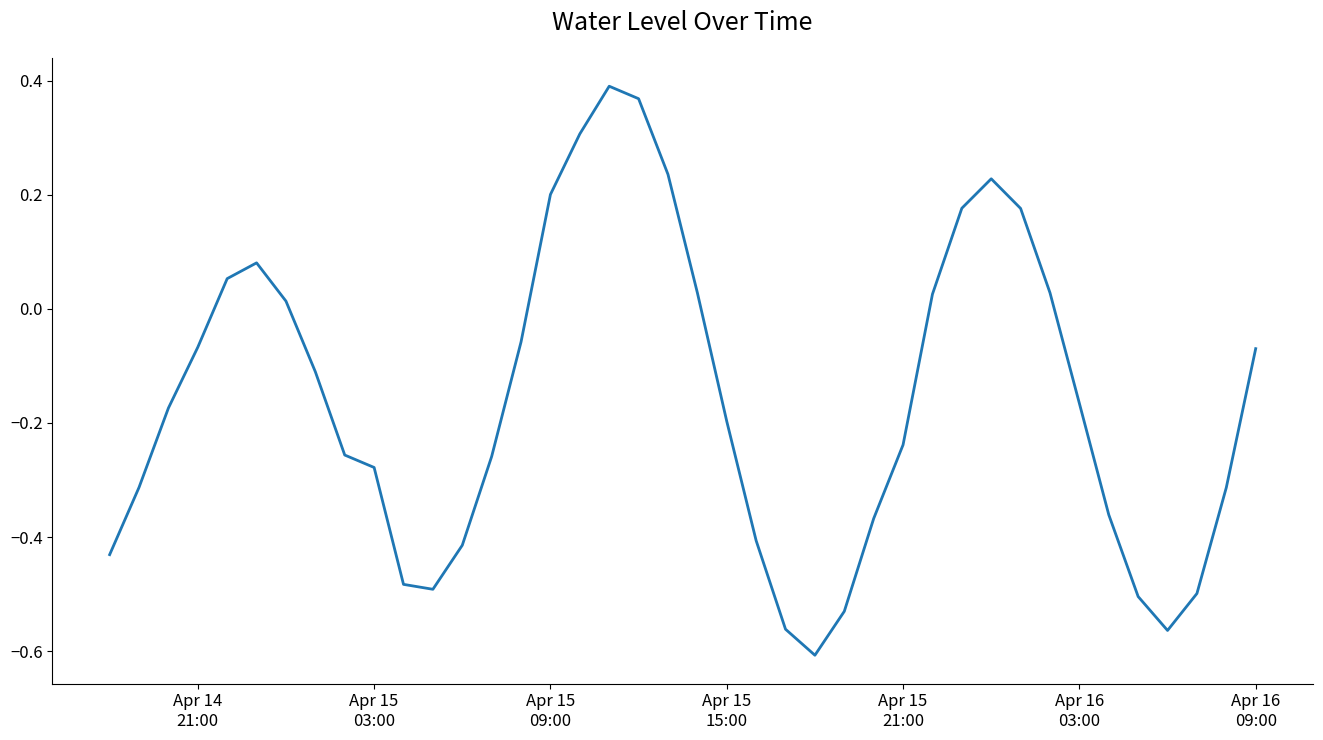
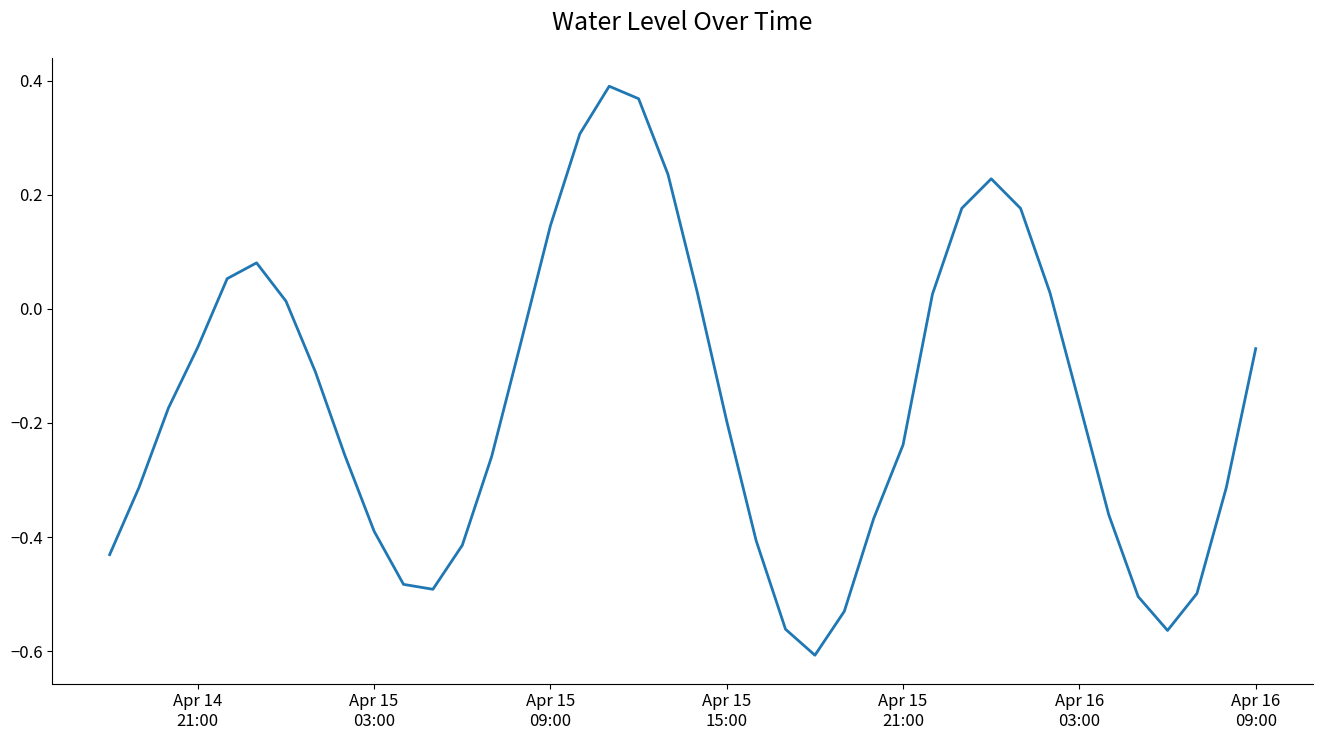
  {
    "Apr 14 21:00": -0.07,
-   "Apr 15 03:00": -0.28,
-   "Apr 15 09:00": 0.20,
+   "Apr 15 03:00": -0.39,
+   "Apr 15 09:00": 0.15,
    "Apr 15 15:00": -0.20,
    "Apr 15 21:00": -0.24,
    "Apr 16 03:00": -0.17,
    "Apr 16 09:00": -0.07
  }
